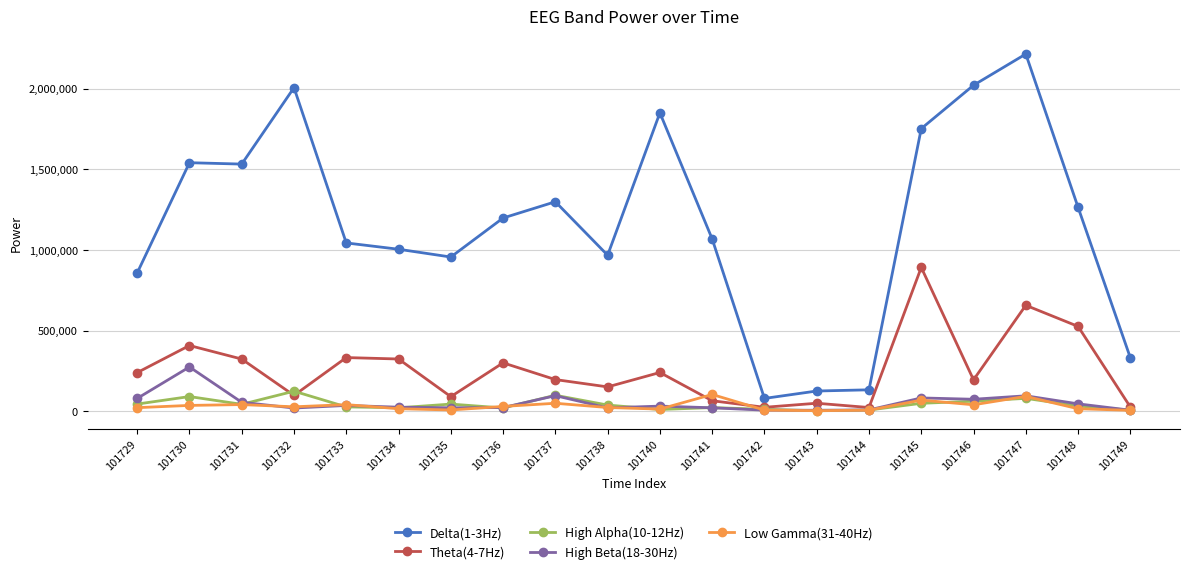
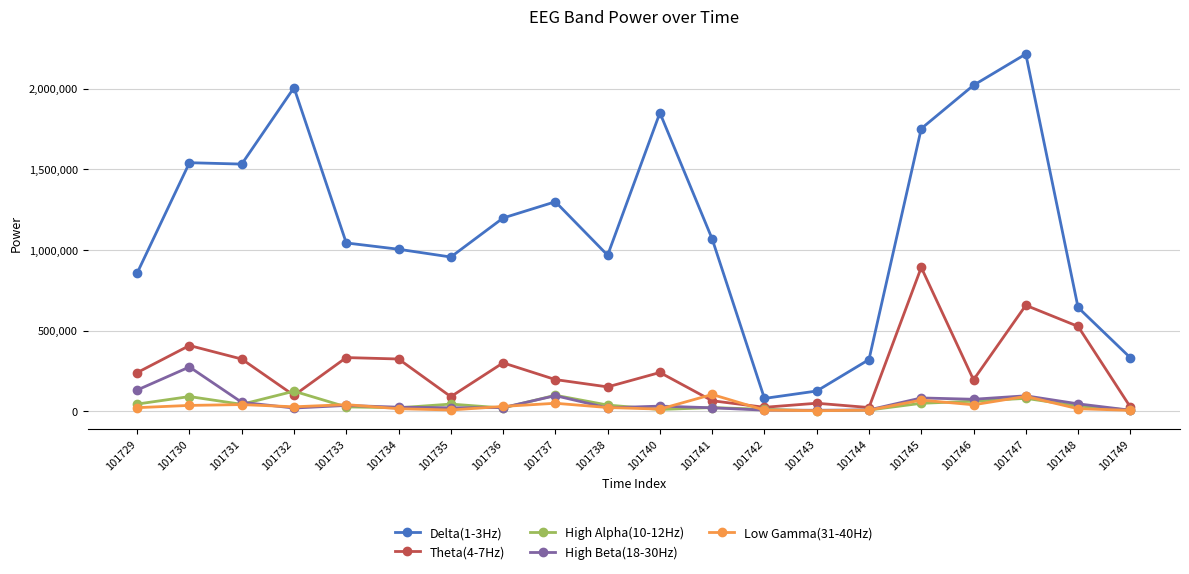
  {
    "Delta(1-3Hz)": {
      "101729": "860,000",
      "101730": "1,540,000",
      "101731": "1,530,000",
      "101732": "2,010,000",
      "101733": "1,040,000",
      "101734": "1,000,000",
      "101735": "960,000",
      "101736": "1,200,000",
      "101737": "1,300,000",
      "101738": "970,000",
      "101740": "1,850,000",
      "101741": "1,070,000",
      "101742": "80,000",
      "101743": "120,000",
-     "101744": "130,000",
+     "101744": "320,000",
      "101745": "1,750,000",
      "101746": "2,020,000",
      "101747": "2,210,000",
-     "101748": "1,260,000",
+     "101748": "640,000",
      "101749": "330,000"
    },
    "Theta(4-7Hz)": {
      "101729": "240,000",
      "101730": "410,000",
      "101731": "320,000",
      "101732": "100,000",
      "101733": "330,000",
      "101734": "320,000",
      "101735": "90,000",
      "101736": "300,000",
      "101737": "200,000",
      "101738": "150,000",
      "101740": "240,000",
      "101741": "60,000",
      "101743": "50,000",
      "101745": "890,000",
      "101746": "190,000",
      "101747": "660,000",
      "101748": "530,000",
      "101749": "30,000"
    },
    "High Alpha(10-12Hz)": {
      "101729": "40,000",
      "101730": "90,000",
      "101732": "120,000",
      "101735": "40,000",
      "101745": "50,000"
    },
    "High Beta(18-30Hz)": {
-     "101729": "80,000",
+     "101729": "130,000",
      "101730": "270,000",
      "101740": "30,000"
    },
    "Low Gamma(31-40Hz)": {
      "101729": "20,000",
      "101730": "40,000",
      "101737": "50,000",
      "101741": "100,000",
      "101746": "40,000",
      "101748": "20,000"
    }
  }
